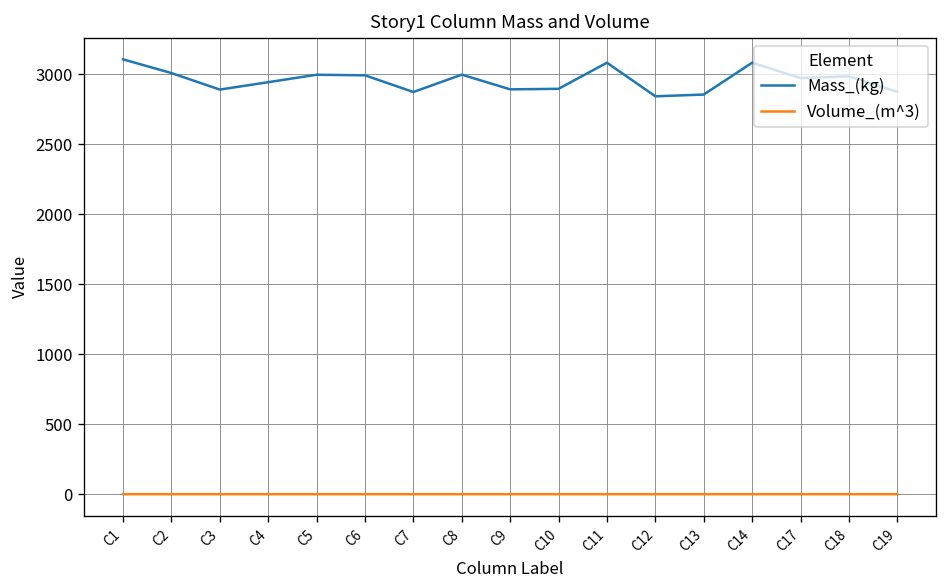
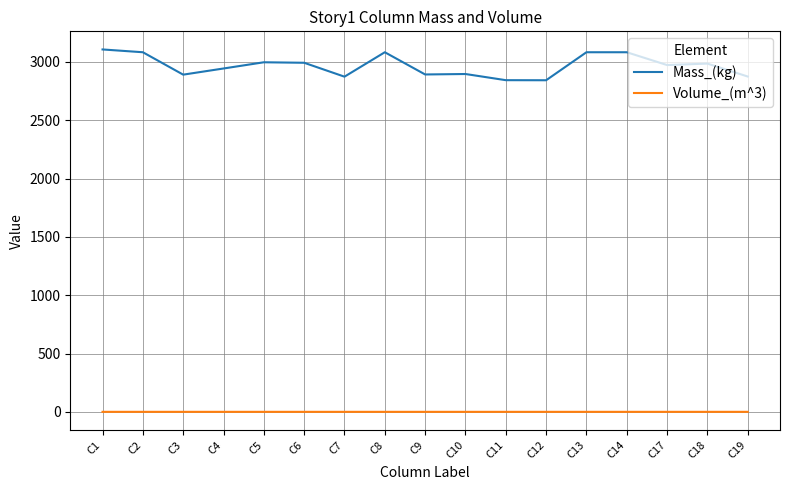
  {
    "Mass_(kg)": {
      "C1": 3110,
-     "C2": 3010,
+     "C2": 3080,
      "C3": 2890,
      "C4": 2940,
      "C5": 3000,
      "C6": 2990,
      "C7": 2870,
-     "C8": 3000,
+     "C8": 3080,
      "C9": 2890,
      "C10": 2900,
-     "C11": 3080,
+     "C11": 2840,
      "C12": 2840,
-     "C13": 2850,
+     "C13": 3080,
      "C14": 3080
    },
    "Volume_(m^3)": {
      "C1": 0,
      "C2": 0,
      "C3": 0,
      "C4": 0,
      "C5": 0,
      "C6": 0,
      "C7": 0,
      "C8": 0,
      "C9": 0,
      "C10": 0,
      "C11": 0,
      "C12": 0,
      "C13": 0,
      "C14": 0,
      "C17": 0,
      "C18": 0,
      "C19": 0
    }
  }
